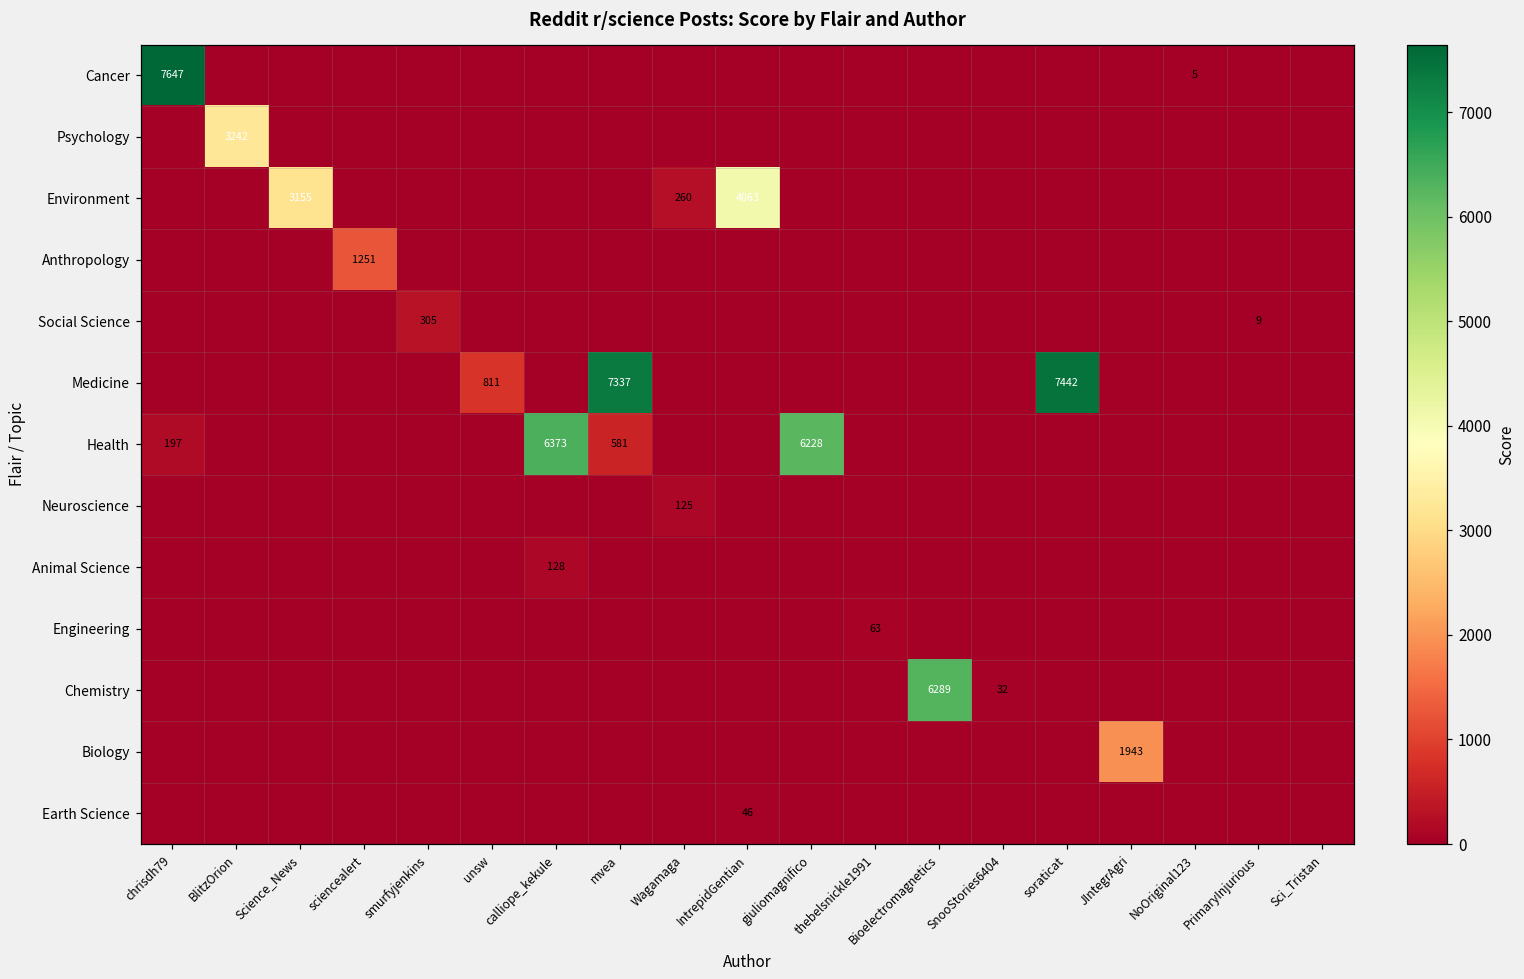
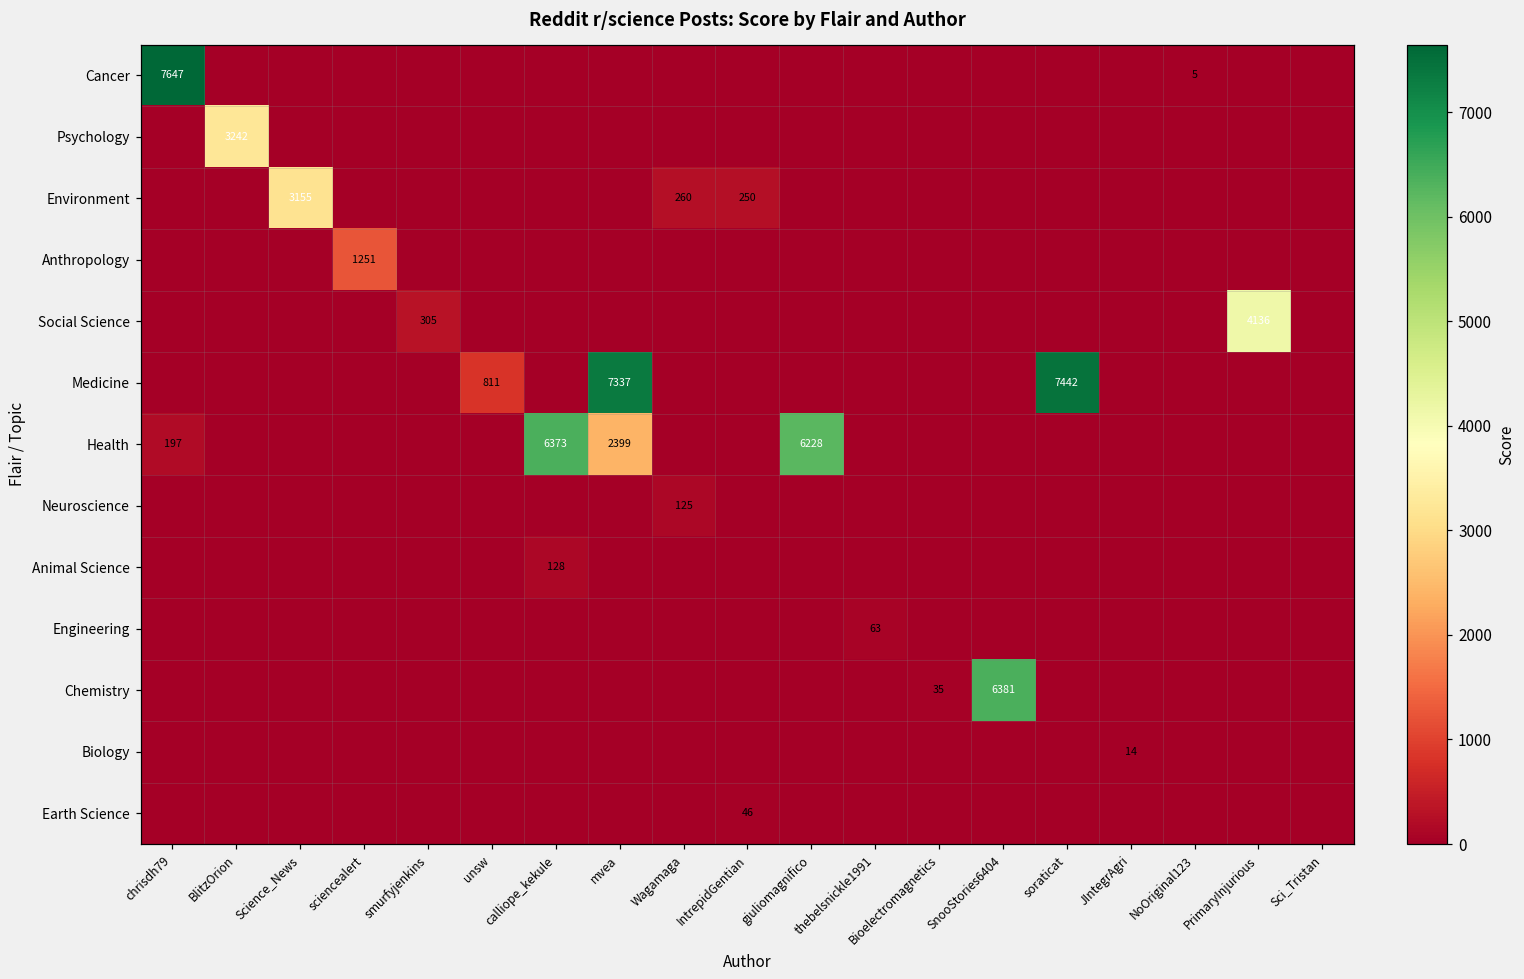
  {
    "Cancer": {
      "chrisdh79": 7647,
      "NoOriginal123": 5
    },
    "Psychology": {
      "BlitzOrion": 3242
    },
    "Environment": {
      "Science_News": 3155,
      "Wagamaga": 260,
-     "IntrepidGentian": 4063
+     "IntrepidGentian": 250
    },
    "Anthropology": {
      "sciencealert": 1251
    },
    "Social Science": {
      "smurfyjenkins": 305,
-     "PrimaryInjurious": 9
+     "PrimaryInjurious": 4136
    },
    "Medicine": {
      "unsw": 811,
      "mvea": 7337,
      "soraticat": 7442
    },
    "Health": {
      "chrisdh79": 197,
      "calliope_kekule": 6373,
-     "mvea": 581,
+     "mvea": 2399,
      "giuliomagnifico": 6228
    },
    "Neuroscience": {
      "Wagamaga": 125
    },
    "Animal Science": {
      "calliope_kekule": 128
    },
    "Engineering": {
      "thebelsnickle1991": 63
    },
    "Chemistry": {
-     "Bioelectromagnetics": 6289,
-     "SnooStories6404": 32
+     "Bioelectromagnetics": 35,
+     "SnooStories6404": 6381
    },
    "Biology": {
-     "JIntegrAgri": 1943
+     "JIntegrAgri": 14
    },
    "Earth Science": {
      "IntrepidGentian": 46
    }
  }
